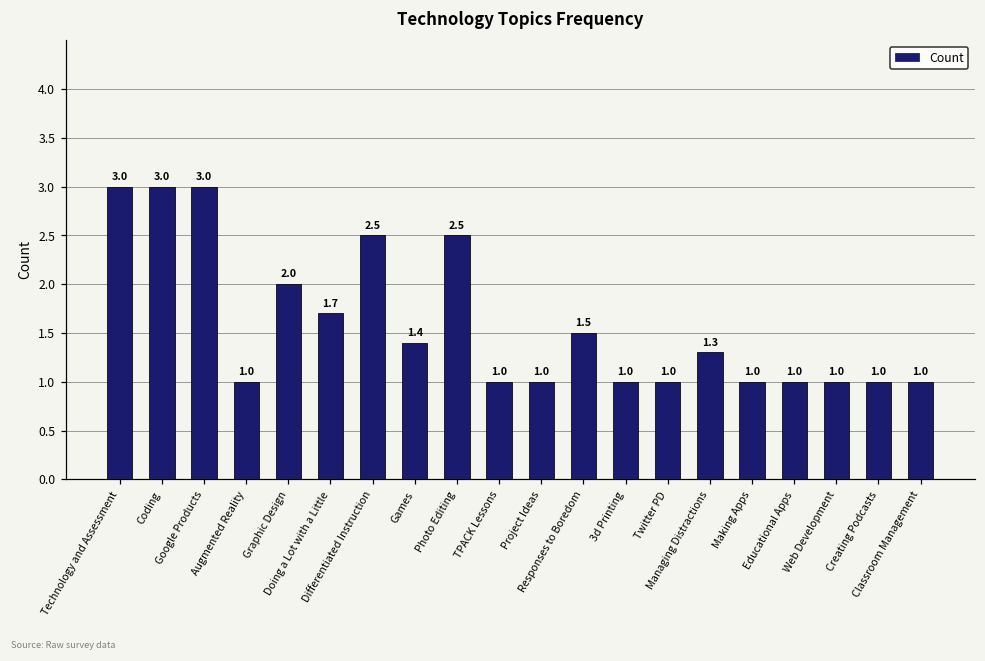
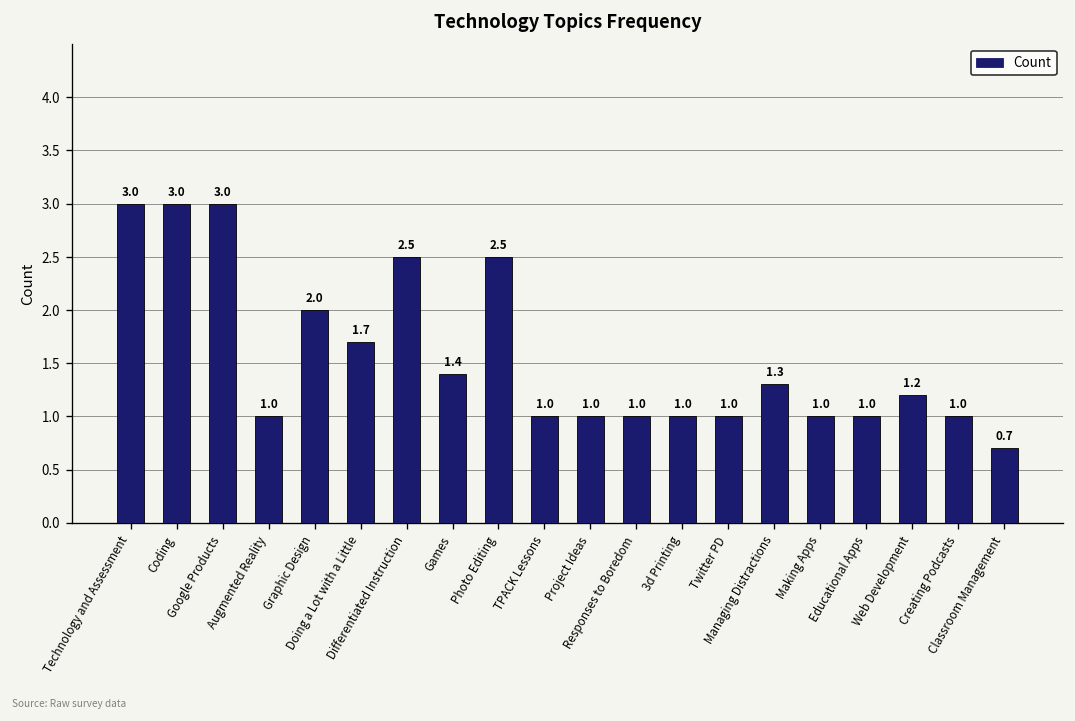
  {
    "Technology and Assessment": 3.0,
    "Coding": 3.0,
    "Google Products": 3.0,
    "Augmented Reality": 1.0,
    "Graphic Design": 2.0,
    "Doing a Lot with a Little": 1.7,
    "Differentiated Instruction": 2.5,
    "Games": 1.4,
    "Photo Editing": 2.5,
    "TPACK Lessons": 1.0,
    "Project Ideas": 1.0,
-   "Responses to Boredom": 1.5,
+   "Responses to Boredom": 1.0,
    "3d Printing": 1.0,
    "Twitter PD": 1.0,
    "Managing Distractions": 1.3,
    "Making Apps": 1.0,
    "Educational Apps": 1.0,
-   "Web Development": 1.0,
+   "Web Development": 1.2,
    "Creating Podcasts": 1.0,
-   "Classroom Management": 1.0
+   "Classroom Management": 0.7
  }
